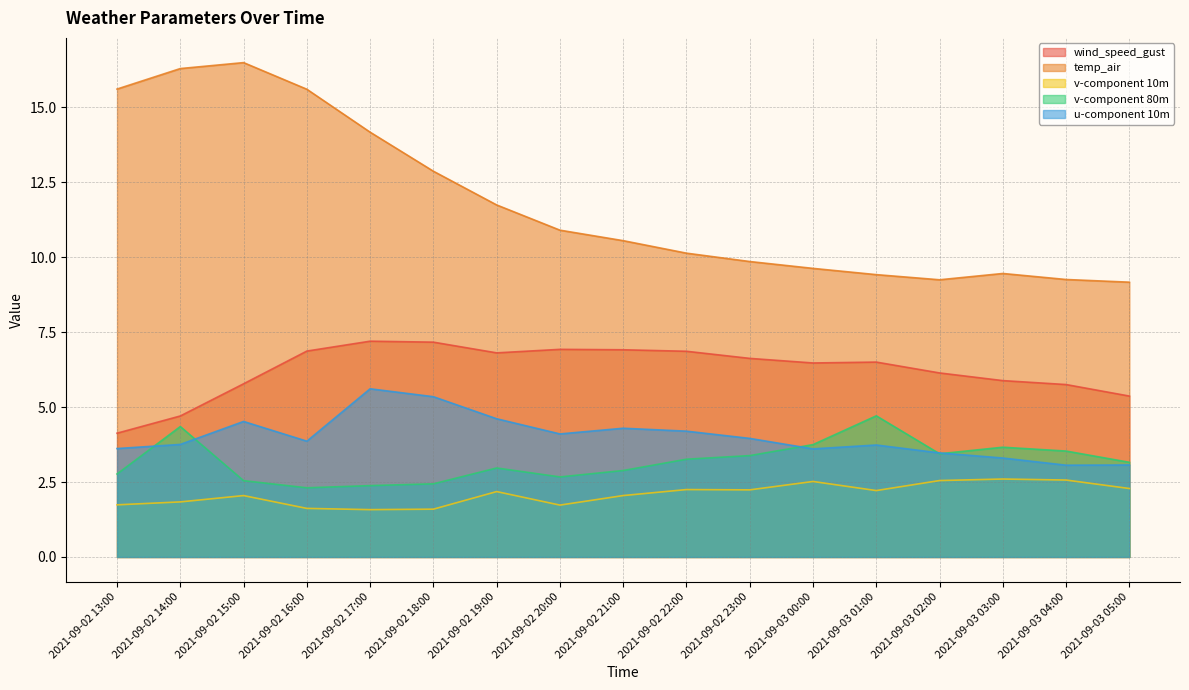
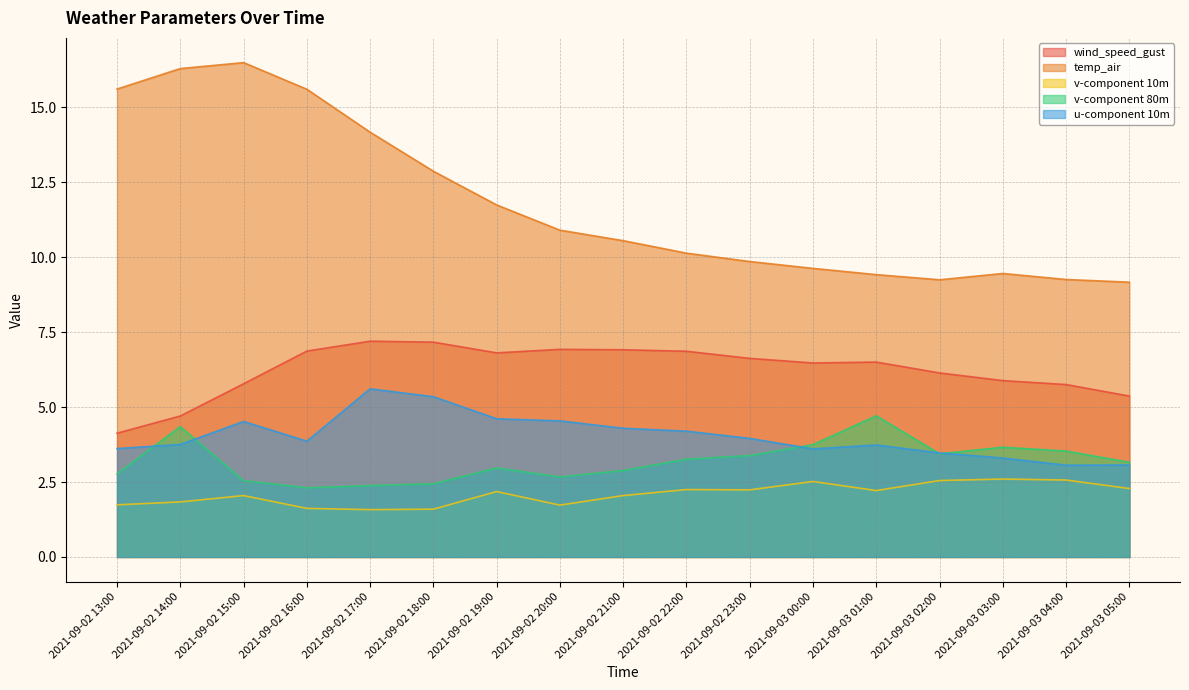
  {
    "v-component 10m": {
      "2021-09-02 13:00": 1.7,
      "2021-09-02 14:00": 1.8,
      "2021-09-02 15:00": 2.0,
      "2021-09-02 16:00": 1.6,
      "2021-09-02 17:00": 1.6,
      "2021-09-02 18:00": 1.6,
      "2021-09-02 19:00": 2.2,
      "2021-09-02 20:00": 1.7,
      "2021-09-02 21:00": 2.0,
      "2021-09-02 22:00": 2.2,
      "2021-09-02 23:00": 2.2,
      "2021-09-03 00:00": 2.5,
      "2021-09-03 01:00": 2.2,
      "2021-09-03 02:00": 2.5,
      "2021-09-03 03:00": 2.6,
      "2021-09-03 04:00": 2.6,
      "2021-09-03 05:00": 2.3
    },
    "v-component 80m": {
      "2021-09-02 13:00": 2.8,
      "2021-09-02 14:00": 4.4,
      "2021-09-02 15:00": 2.5,
      "2021-09-02 16:00": 2.3,
      "2021-09-02 17:00": 2.4,
      "2021-09-02 18:00": 2.4,
      "2021-09-02 19:00": 3.0,
      "2021-09-02 20:00": 2.7,
      "2021-09-02 21:00": 2.9,
      "2021-09-02 22:00": 3.3,
      "2021-09-02 23:00": 3.4,
      "2021-09-03 00:00": 3.7,
      "2021-09-03 01:00": 4.7,
      "2021-09-03 03:00": 3.7,
      "2021-09-03 04:00": 3.5,
      "2021-09-03 05:00": 3.2
    },
    "u-component 10m": {
      "2021-09-02 13:00": 3.6,
      "2021-09-02 14:00": 3.8,
      "2021-09-02 15:00": 4.5,
      "2021-09-02 16:00": 3.9,
      "2021-09-02 17:00": 5.6,
      "2021-09-02 18:00": 5.3,
      "2021-09-02 19:00": 4.6,
-     "2021-09-02 20:00": 4.1,
+     "2021-09-02 20:00": 4.5,
      "2021-09-02 21:00": 4.3,
      "2021-09-02 22:00": 4.2,
      "2021-09-02 23:00": 4.0,
      "2021-09-03 00:00": 3.6,
      "2021-09-03 01:00": 3.7,
      "2021-09-03 03:00": 3.3,
      "2021-09-03 04:00": 3.1,
      "2021-09-03 05:00": 3.1
    }
  }
